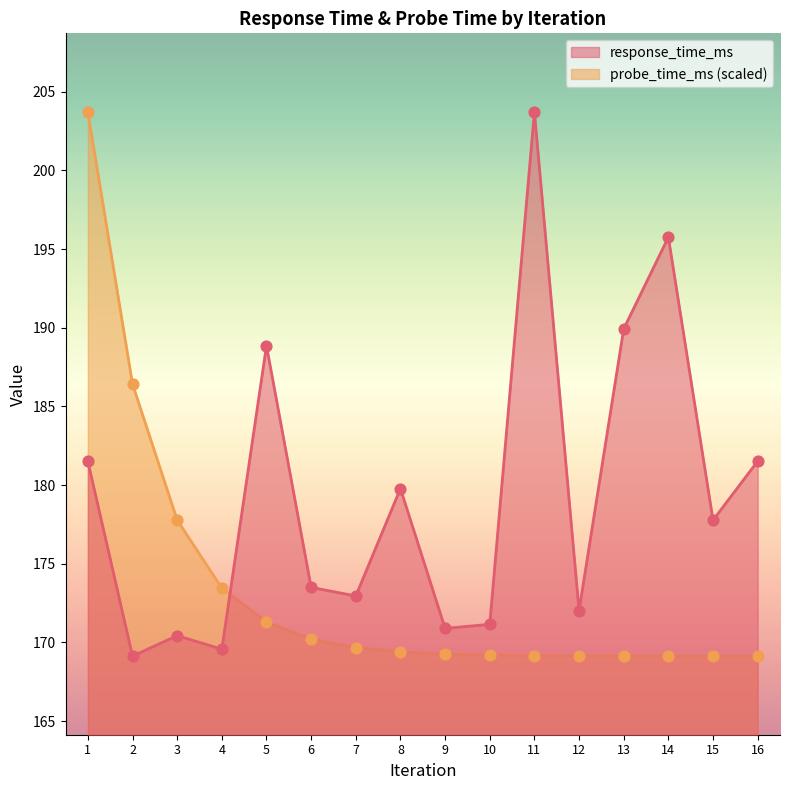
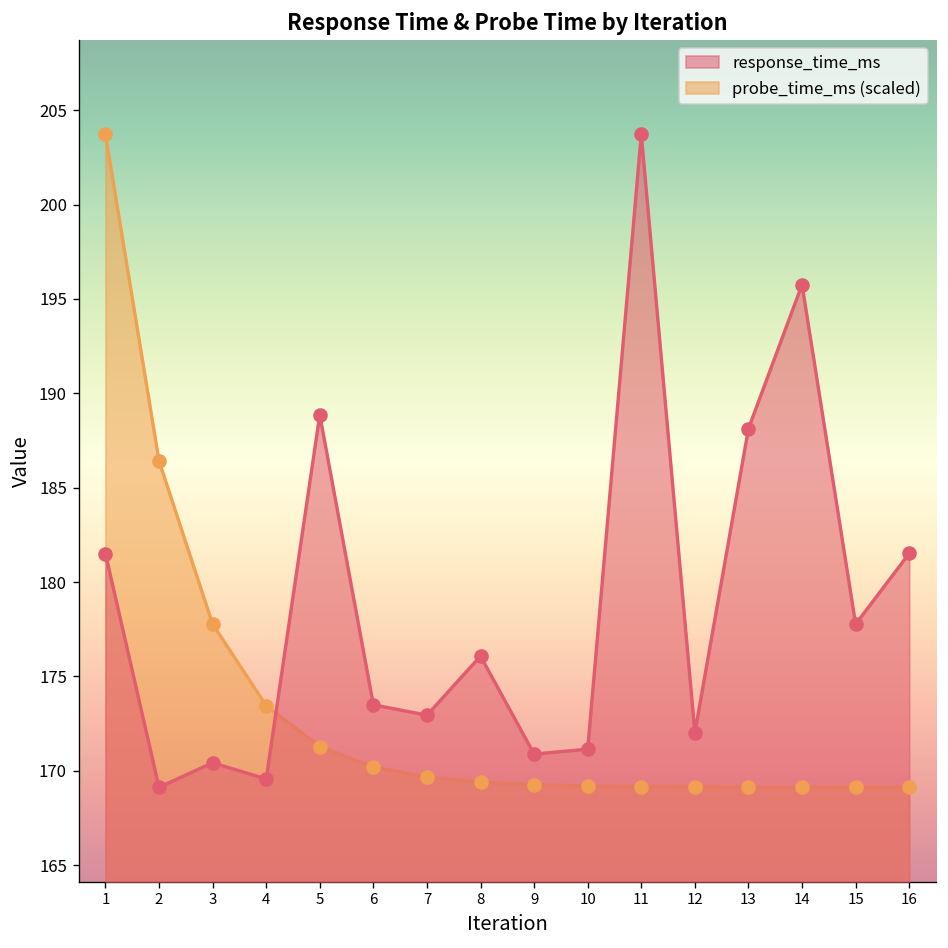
  {
    "response_time_ms": {
      "1": 181.5,
      "2": 169.1,
      "3": 170.4,
      "4": 169.6,
      "5": 188.9,
      "6": 173.5,
      "7": 173.0,
-     "8": 179.8,
+     "8": 176.1,
      "9": 170.9,
      "10": 171.2,
      "11": 203.7,
      "12": 172.0,
-     "13": 189.9,
+     "13": 188.1,
      "14": 195.8,
      "15": 177.8,
      "16": 181.5
    }
  }
